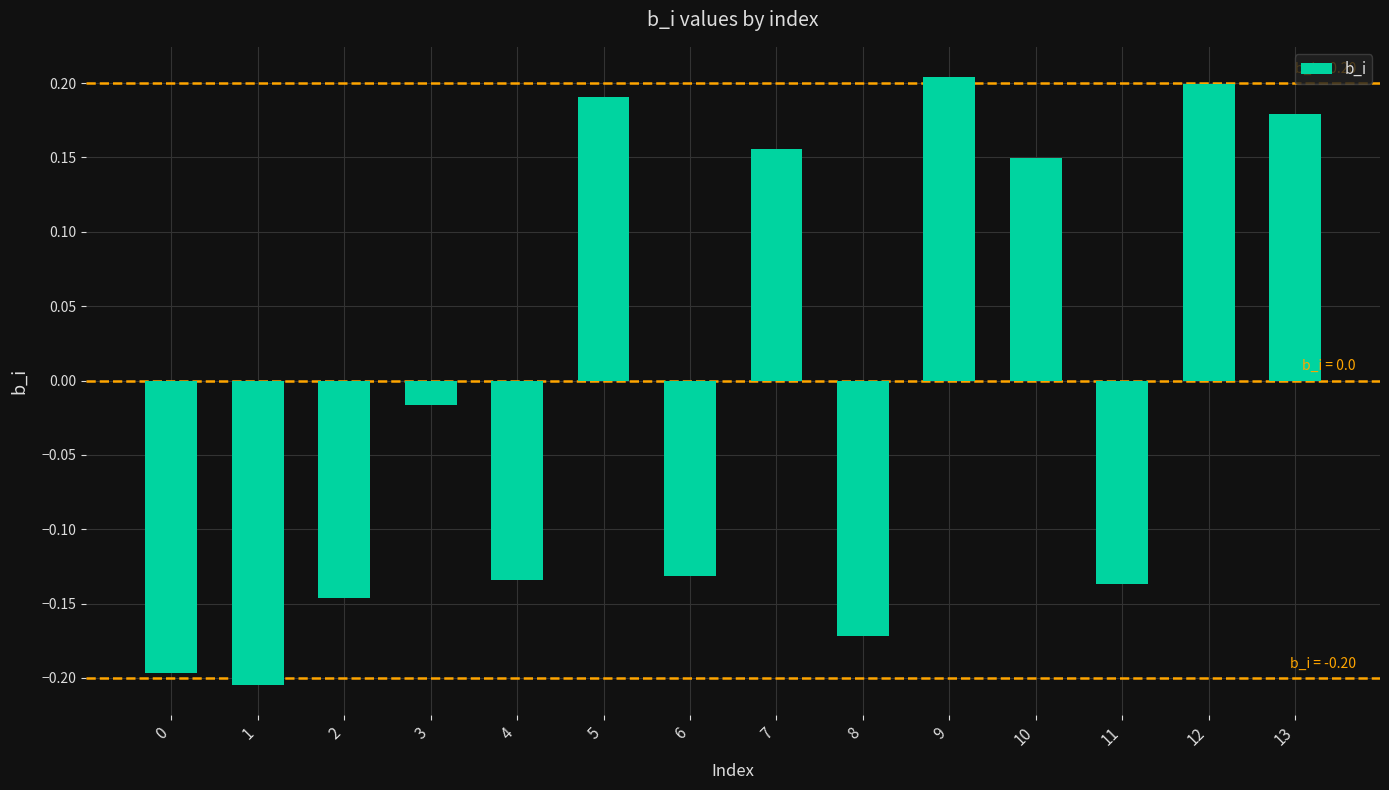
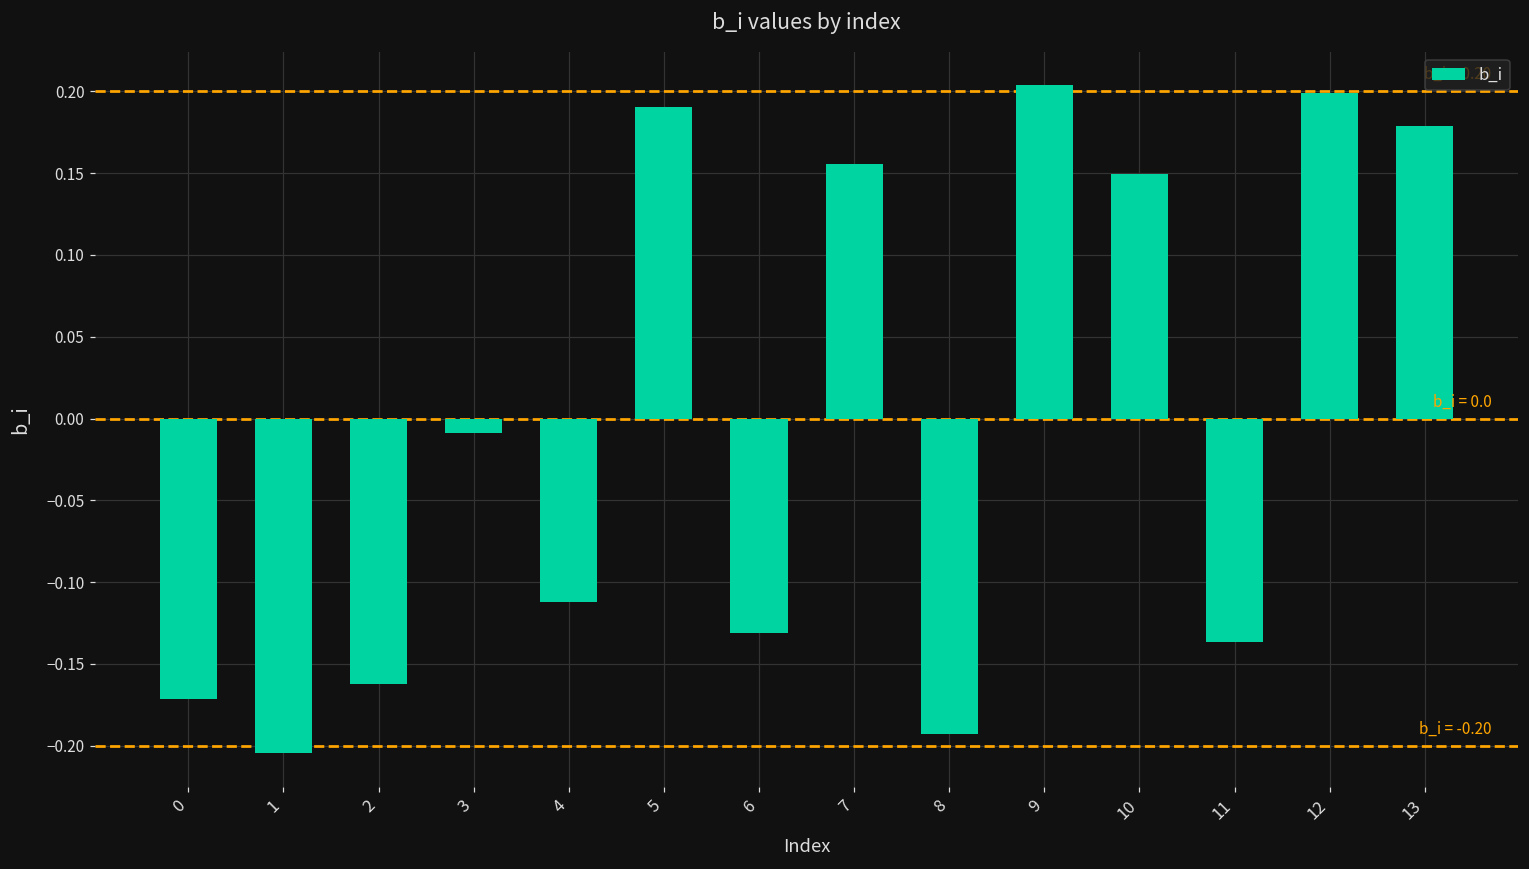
  {
-   "0": -0.197,
+   "0": -0.171,
    "1": -0.205,
-   "2": -0.146,
-   "3": -0.017,
-   "4": -0.134,
+   "2": -0.162,
+   "3": -0.009,
+   "4": -0.112,
    "5": 0.190,
    "6": -0.131,
    "7": 0.156,
-   "8": -0.172,
+   "8": -0.193,
    "9": 0.204,
    "10": 0.149,
    "11": -0.137,
    "12": 0.199,
    "13": 0.179
  }
